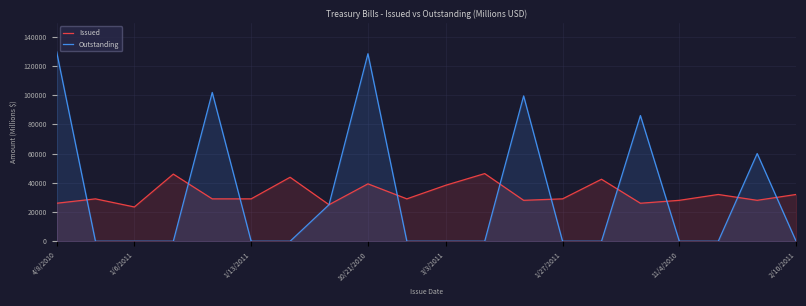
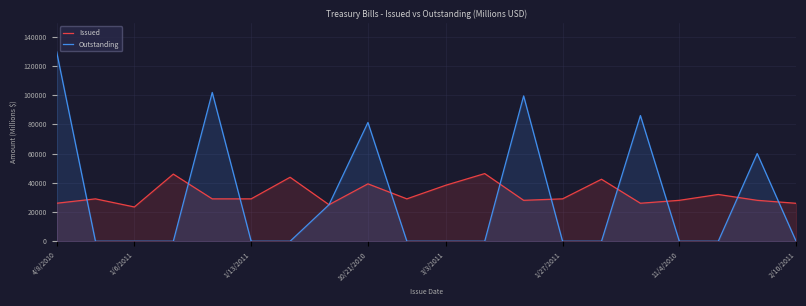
  {
    "Issued": {
      "4/8/2010": 26000,
      "1/6/2011": 23000,
      "1/13/2011": 29000,
      "10/21/2010": 39000,
      "3/3/2011": 38000,
      "1/27/2011": 29000,
      "11/4/2010": 28000,
-     "2/10/2011": 32000
+     "2/10/2011": 26000
    },
    "Outstanding": {
      "4/8/2010": 130000,
      "1/6/2011": 0,
      "1/13/2011": 0,
-     "10/21/2010": 128000,
+     "10/21/2010": 81000,
      "3/3/2011": 0,
      "1/27/2011": 0,
      "11/4/2010": 0,
      "2/10/2011": 0
    }
  }
